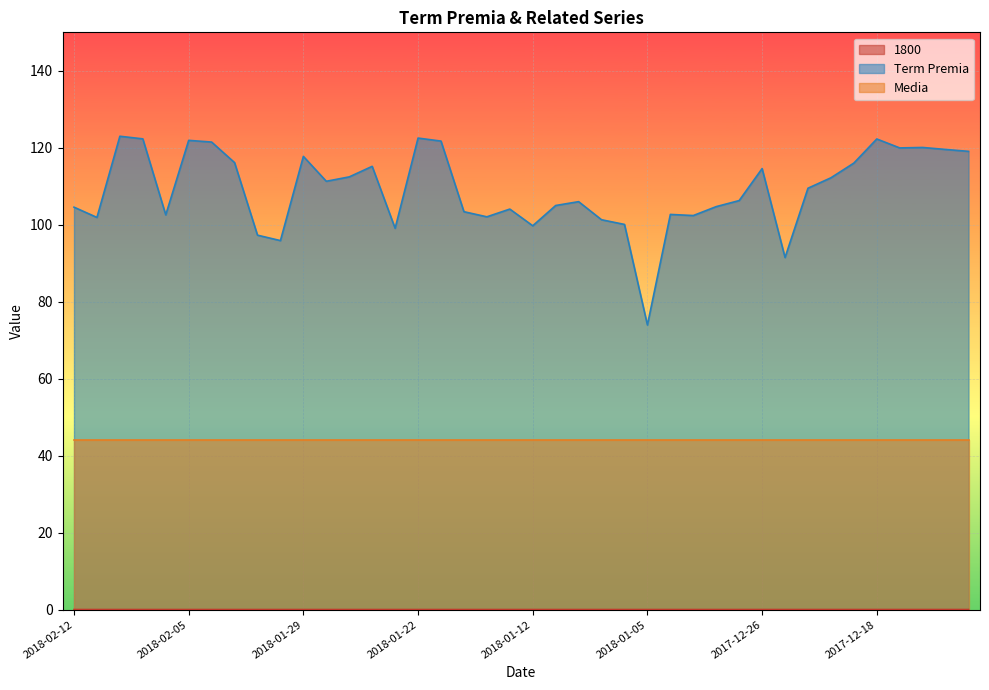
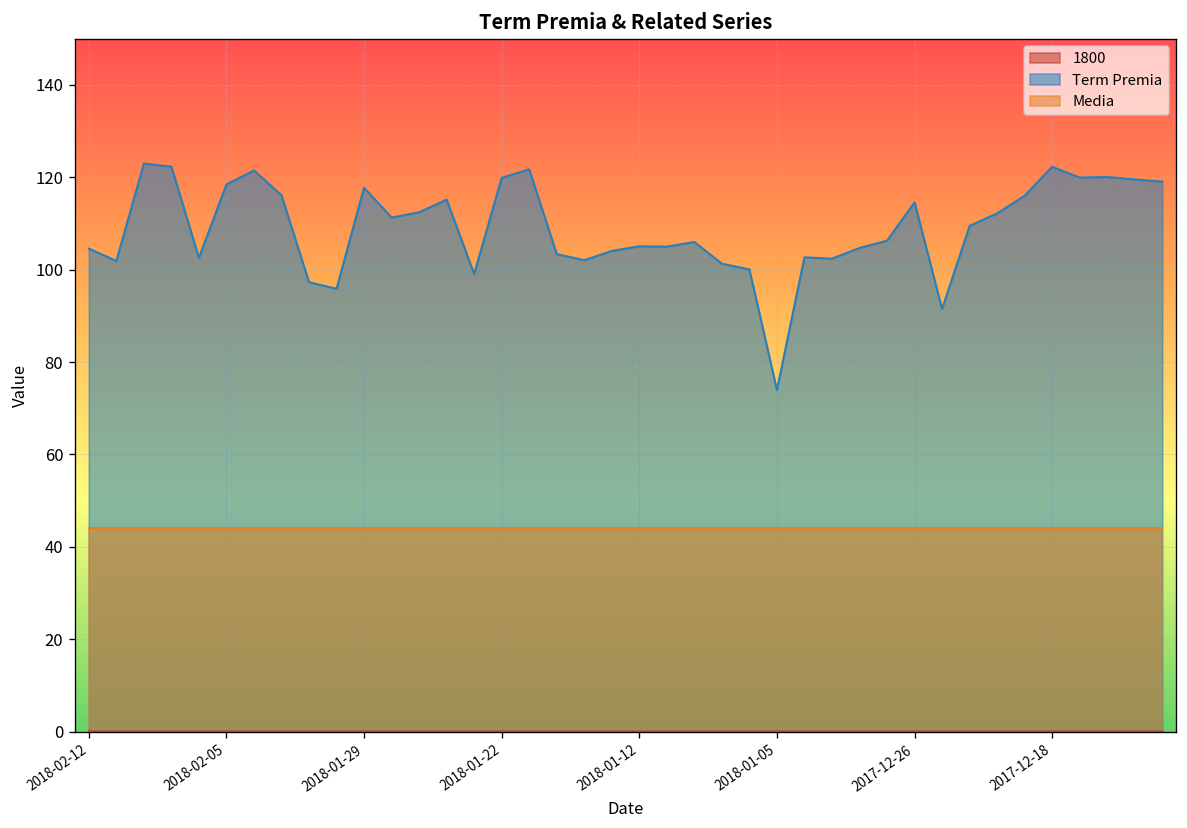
  {
    "1800": {
      "2018-02-12": 0,
      "2018-02-05": 0,
      "2018-01-29": 0,
      "2018-01-22": 0,
      "2018-01-12": 0,
      "2018-01-05": 0,
      "2017-12-26": 0,
      "2017-12-18": 0
    },
    "Term Premia": {
      "2018-02-12": 105,
-     "2018-02-05": 122,
+     "2018-02-05": 118,
      "2018-01-29": 118,
-     "2018-01-22": 123,
-     "2018-01-12": 100,
+     "2018-01-22": 120,
+     "2018-01-12": 105,
      "2018-01-05": 74,
      "2017-12-26": 115,
      "2017-12-18": 122
    },
    "Media": {
      "2018-02-12": 44,
      "2018-02-05": 44,
      "2018-01-29": 44,
      "2018-01-22": 44,
      "2018-01-12": 44,
      "2018-01-05": 44,
      "2017-12-26": 44,
      "2017-12-18": 44
    }
  }
